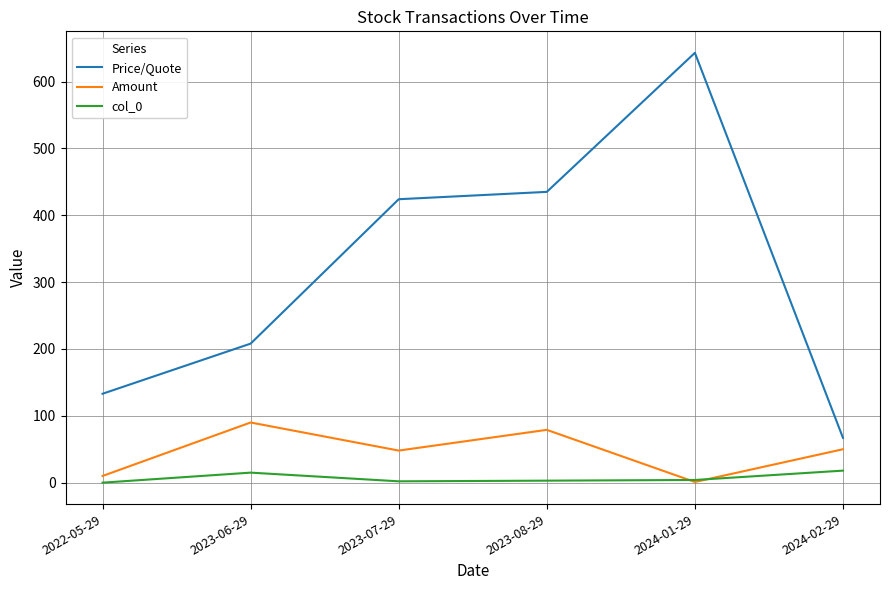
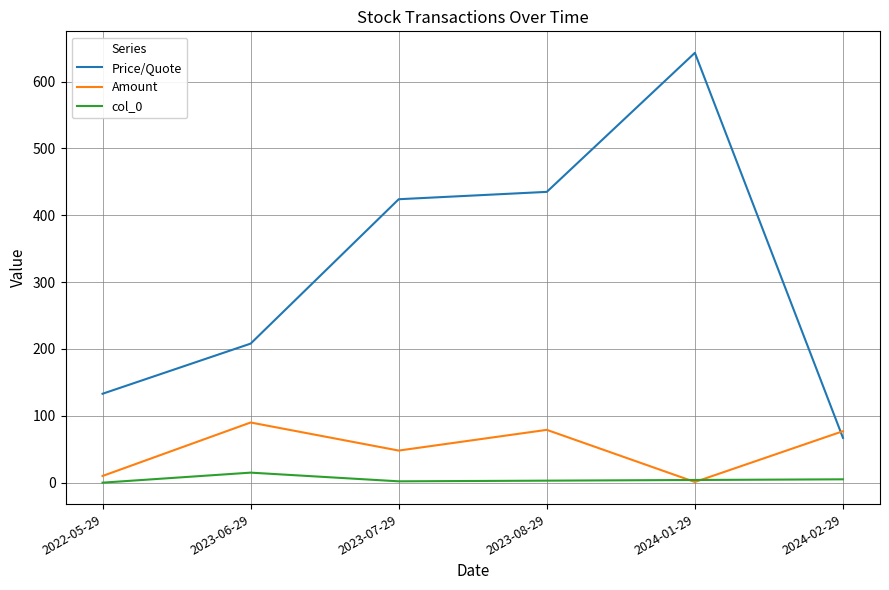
  {
    "Price/Quote": {
      "2022-05-29": 130,
      "2023-06-29": 210,
      "2023-07-29": 420,
      "2023-08-29": 440,
      "2024-01-29": 640,
      "2024-02-29": 70
    },
    "Amount": {
      "2022-05-29": 10,
      "2023-06-29": 90,
      "2023-07-29": 50,
      "2023-08-29": 80,
-     "2024-02-29": 50
+     "2024-02-29": 80
    },
    "col_0": {
      "2022-05-29": 0,
      "2023-06-29": 20,
      "2023-07-29": 0,
      "2023-08-29": 0,
-     "2024-02-29": 20
+     "2024-02-29": 10
    }
  }
